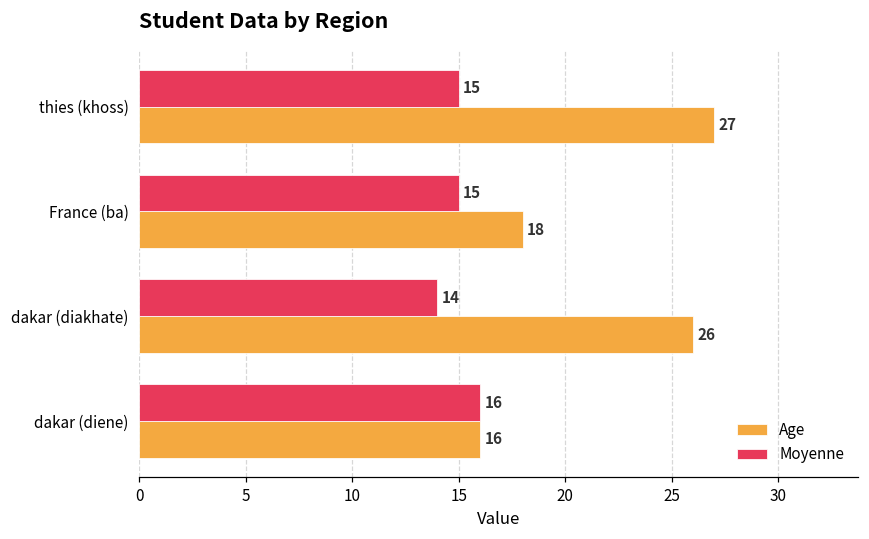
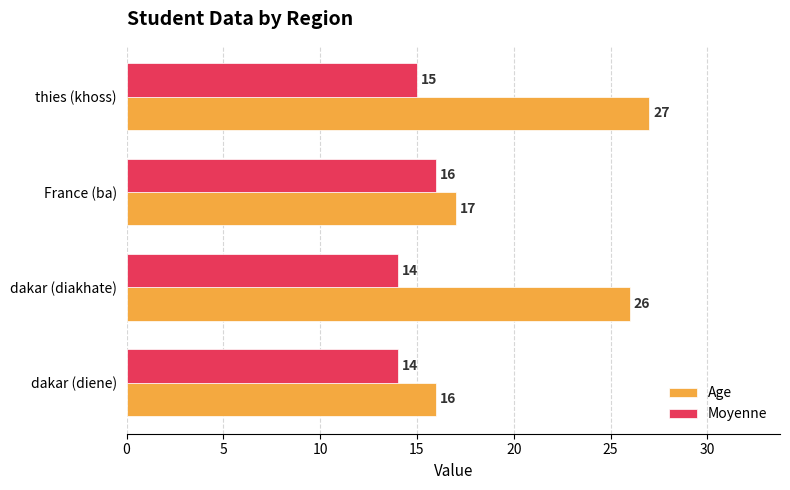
  {
    "Age": {
      "thies (khoss)": 27,
-     "France (ba)": 18,
+     "France (ba)": 17,
      "dakar (diakhate)": 26,
      "dakar (diene)": 16
    },
    "Moyenne": {
      "thies (khoss)": 15,
-     "France (ba)": 15,
+     "France (ba)": 16,
      "dakar (diakhate)": 14,
-     "dakar (diene)": 16
+     "dakar (diene)": 14
    }
  }
